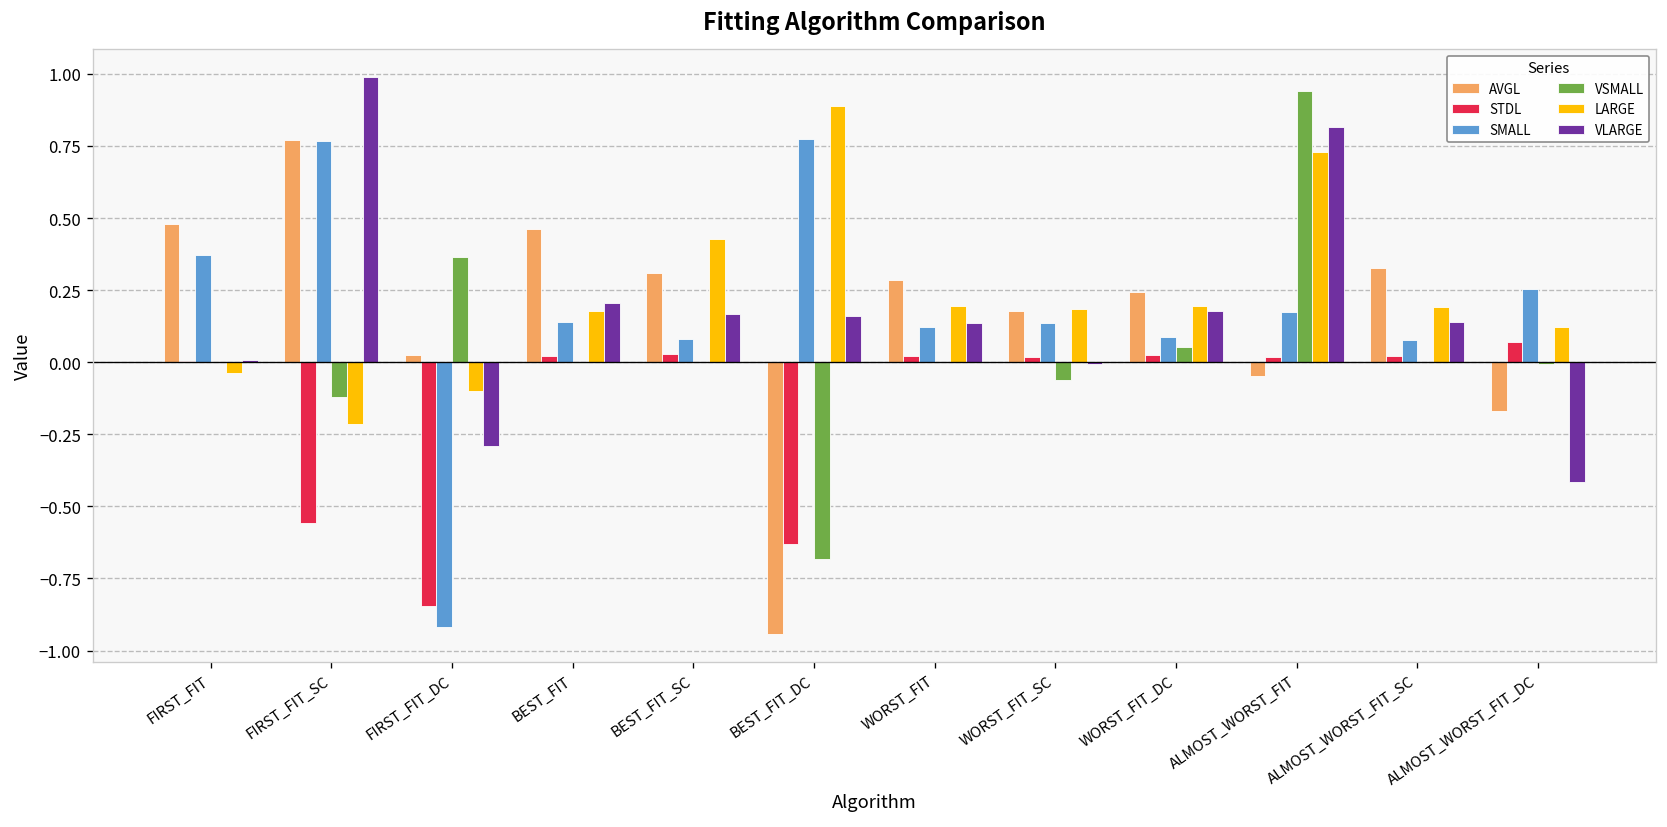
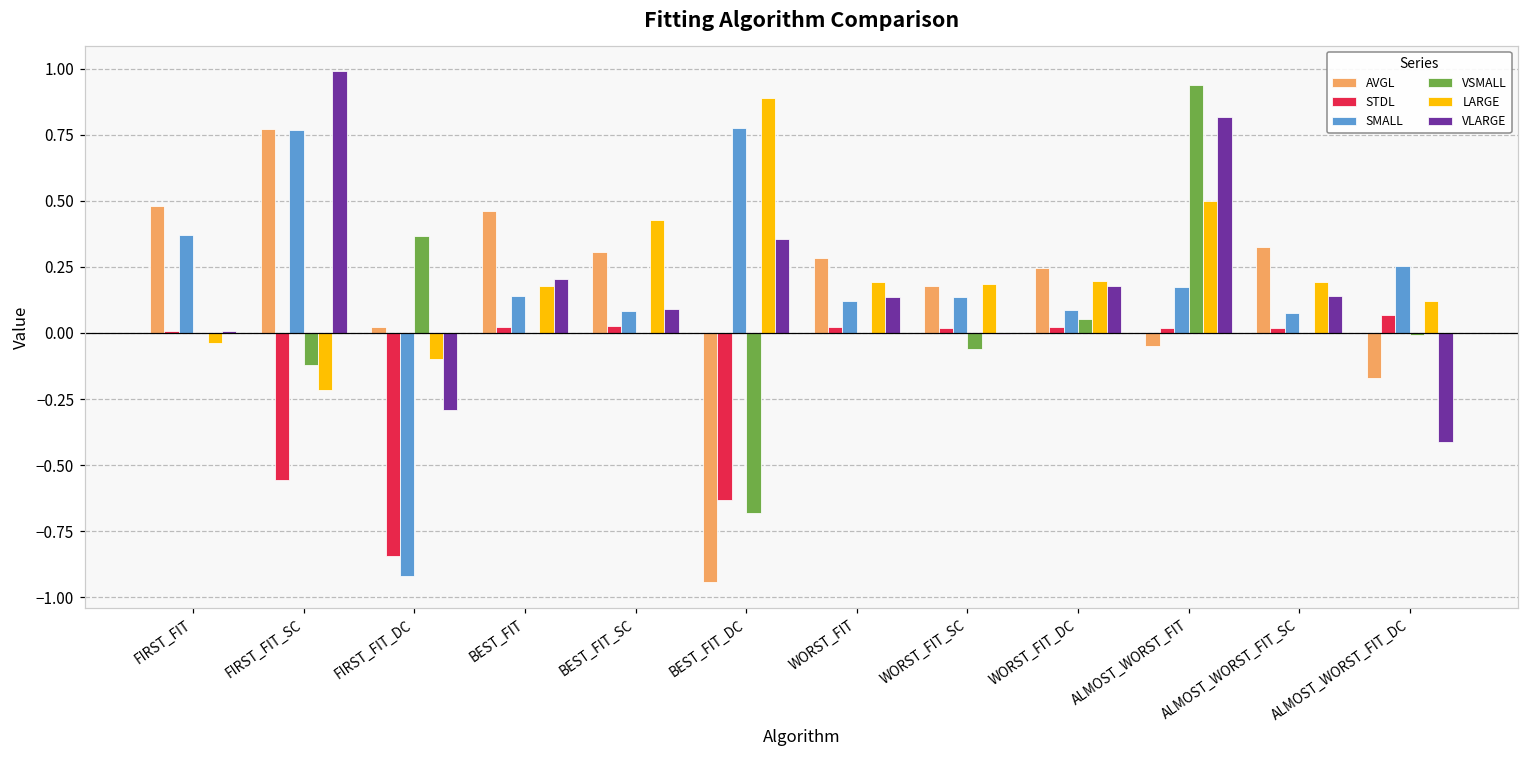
  {
    "AVGL": {
      "FIRST_FIT": 0.48,
      "FIRST_FIT_SC": 0.77,
      "FIRST_FIT_DC": 0.02,
      "BEST_FIT": 0.46,
      "BEST_FIT_SC": 0.31,
      "BEST_FIT_DC": -0.94,
      "WORST_FIT": 0.28,
      "WORST_FIT_SC": 0.18,
      "WORST_FIT_DC": 0.25,
      "ALMOST_WORST_FIT": -0.05,
      "ALMOST_WORST_FIT_SC": 0.33,
      "ALMOST_WORST_FIT_DC": -0.17
    },
    "STDL": {
      "FIRST_FIT_SC": -0.56,
      "FIRST_FIT_DC": -0.85,
      "BEST_FIT": 0.02,
      "BEST_FIT_SC": 0.03,
      "BEST_FIT_DC": -0.63,
      "WORST_FIT": 0.02,
      "WORST_FIT_SC": 0.02,
      "WORST_FIT_DC": 0.02,
      "ALMOST_WORST_FIT": 0.02,
      "ALMOST_WORST_FIT_SC": 0.02,
      "ALMOST_WORST_FIT_DC": 0.07
    },
    "SMALL": {
      "FIRST_FIT": 0.37,
      "FIRST_FIT_SC": 0.77,
      "FIRST_FIT_DC": -0.92,
      "BEST_FIT": 0.14,
      "BEST_FIT_SC": 0.08,
      "BEST_FIT_DC": 0.77,
      "WORST_FIT": 0.12,
      "WORST_FIT_SC": 0.14,
      "WORST_FIT_DC": 0.09,
      "ALMOST_WORST_FIT": 0.18,
      "ALMOST_WORST_FIT_SC": 0.08,
      "ALMOST_WORST_FIT_DC": 0.25
    },
    "VSMALL": {
      "FIRST_FIT_SC": -0.12,
      "FIRST_FIT_DC": 0.37,
      "BEST_FIT_DC": -0.68,
      "WORST_FIT_SC": -0.06,
      "WORST_FIT_DC": 0.05,
      "ALMOST_WORST_FIT": 0.94
    },
    "LARGE": {
      "FIRST_FIT": -0.04,
      "FIRST_FIT_SC": -0.21,
      "FIRST_FIT_DC": -0.10,
      "BEST_FIT": 0.18,
      "BEST_FIT_SC": 0.43,
      "BEST_FIT_DC": 0.89,
      "WORST_FIT": 0.19,
      "WORST_FIT_SC": 0.19,
      "WORST_FIT_DC": 0.19,
-     "ALMOST_WORST_FIT": 0.73,
+     "ALMOST_WORST_FIT": 0.50,
      "ALMOST_WORST_FIT_SC": 0.19,
      "ALMOST_WORST_FIT_DC": 0.12
    },
    "VLARGE": {
      "FIRST_FIT_SC": 0.99,
      "FIRST_FIT_DC": -0.29,
      "BEST_FIT": 0.21,
-     "BEST_FIT_SC": 0.17,
-     "BEST_FIT_DC": 0.16,
+     "BEST_FIT_SC": 0.09,
+     "BEST_FIT_DC": 0.36,
      "WORST_FIT": 0.14,
      "WORST_FIT_DC": 0.18,
      "ALMOST_WORST_FIT": 0.82,
      "ALMOST_WORST_FIT_SC": 0.14,
      "ALMOST_WORST_FIT_DC": -0.41
    }
  }
